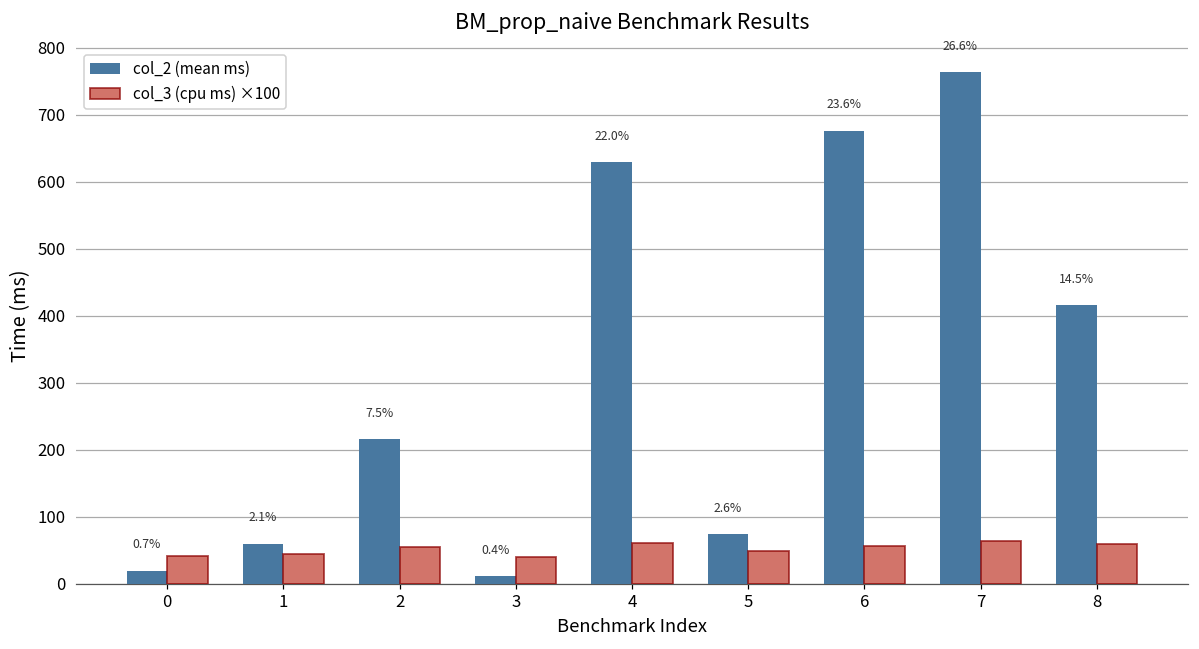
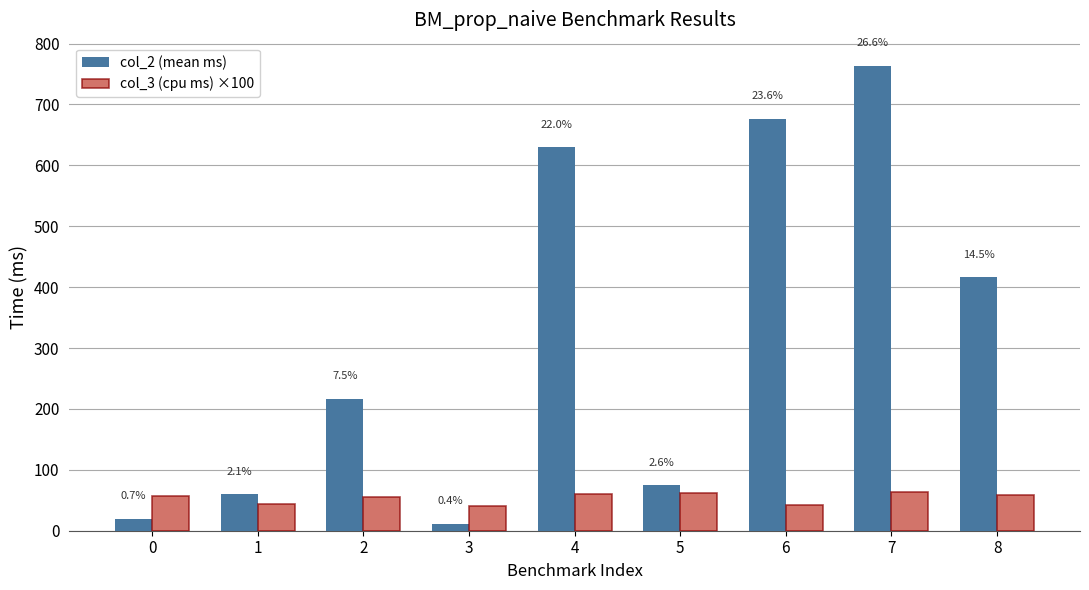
  {
    "col_3 (cpu ms) ×100": {
-     "0": 40,
+     "0": 60,
      "1": 40,
      "2": 50,
      "3": 40,
      "4": 60,
-     "5": 50,
-     "6": 60,
+     "5": 60,
+     "6": 40,
      "7": 60,
      "8": 60
    }
  }
